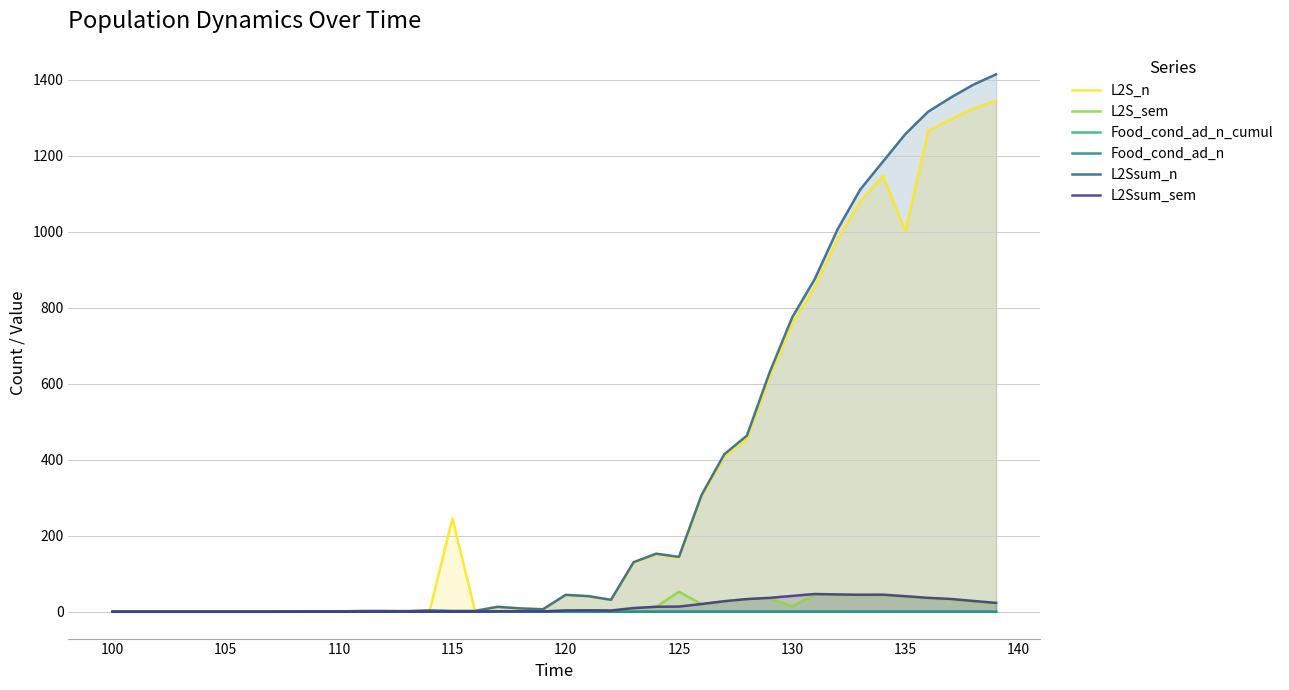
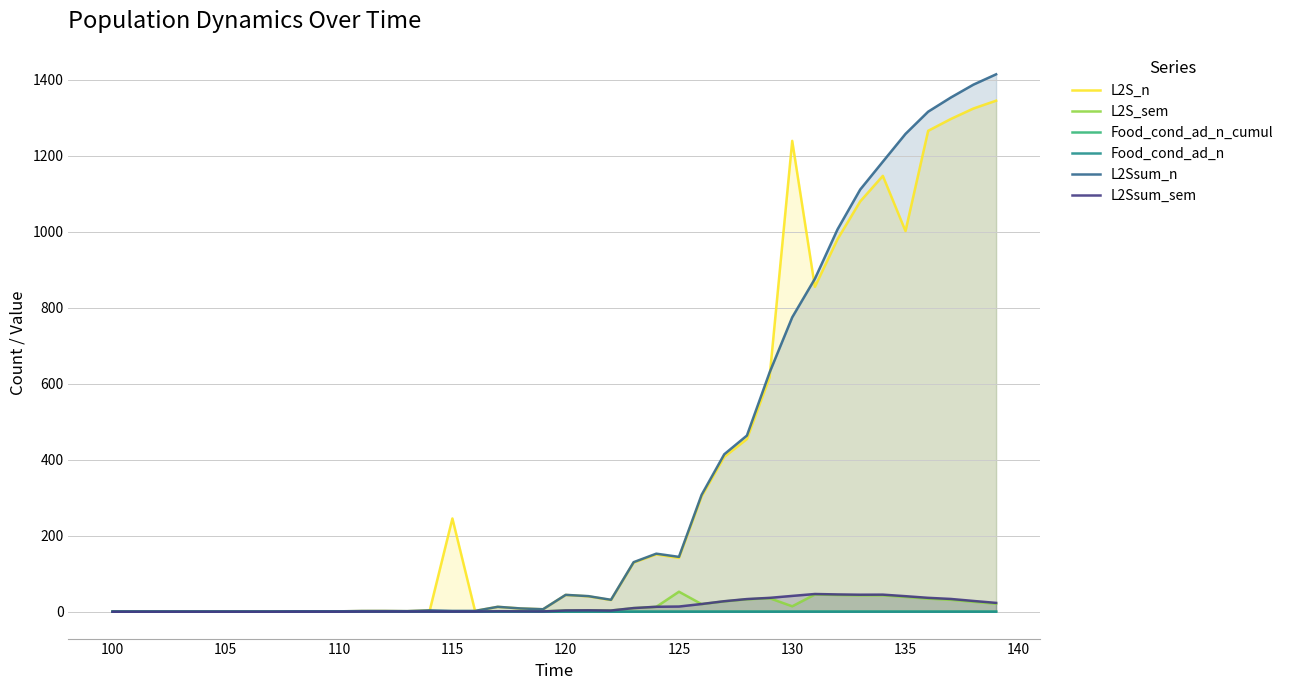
  {
    "L2S_n": {
      "115": 250,
-     "130": 760,
+     "130": 1240,
      "135": 1000
    },
    "L2S_sem": {
      "125": 50,
      "130": 10
    }
  }
